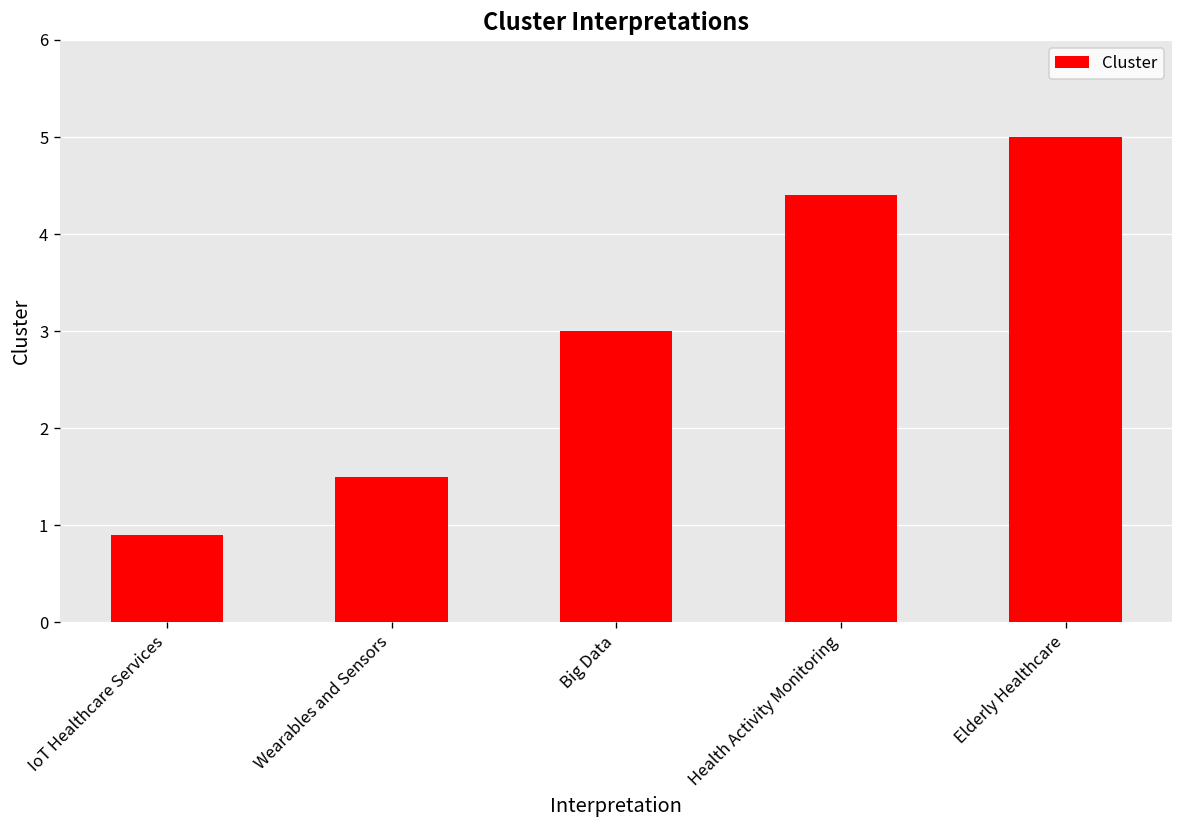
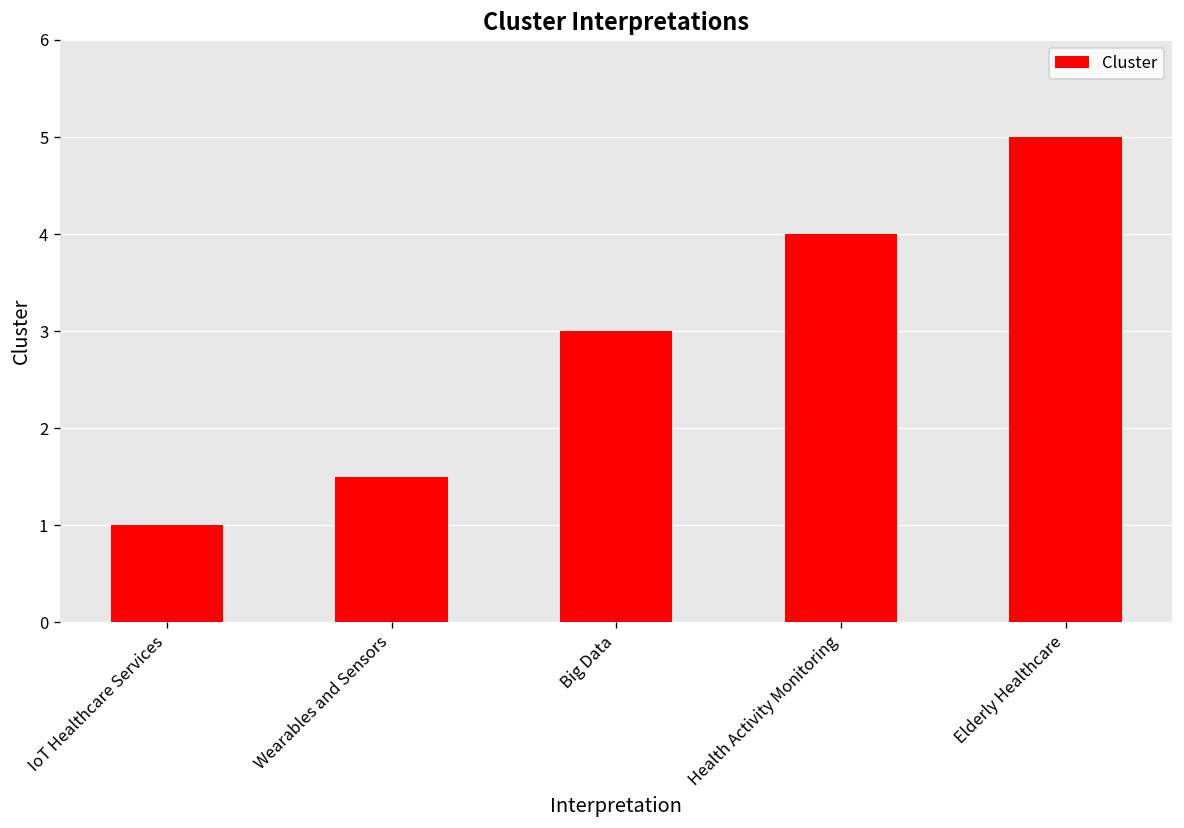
  {
-   "IoT Healthcare Services": 0.9,
+   "IoT Healthcare Services": 1.0,
    "Wearables and Sensors": 1.5,
    "Big Data": 3.0,
-   "Health Activity Monitoring": 4.4,
+   "Health Activity Monitoring": 4.0,
    "Elderly Healthcare": 5.0
  }
